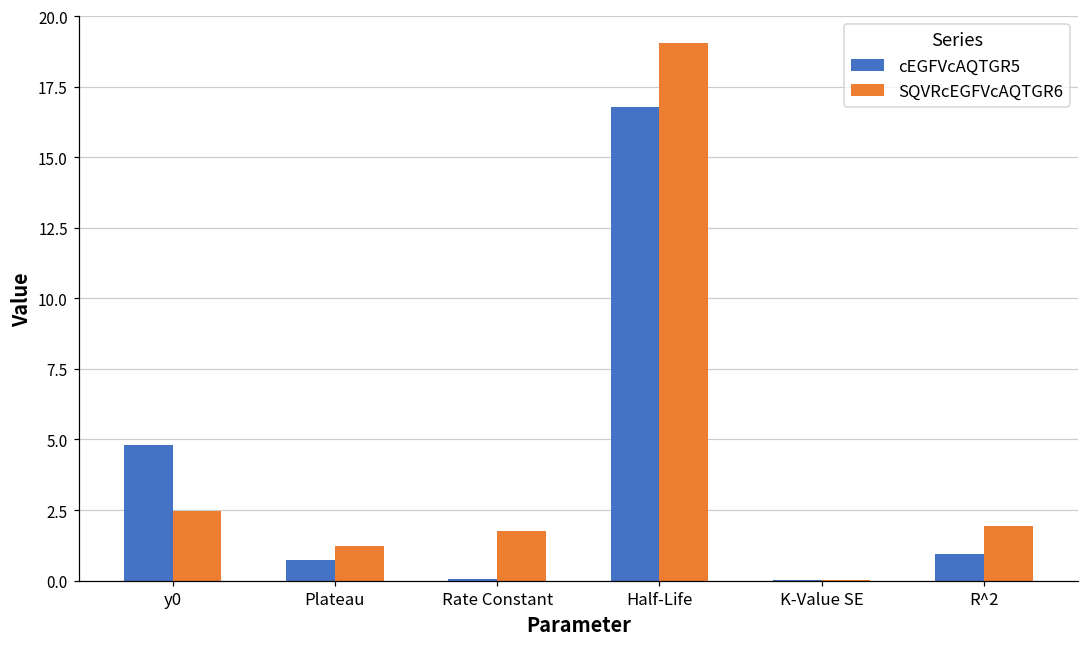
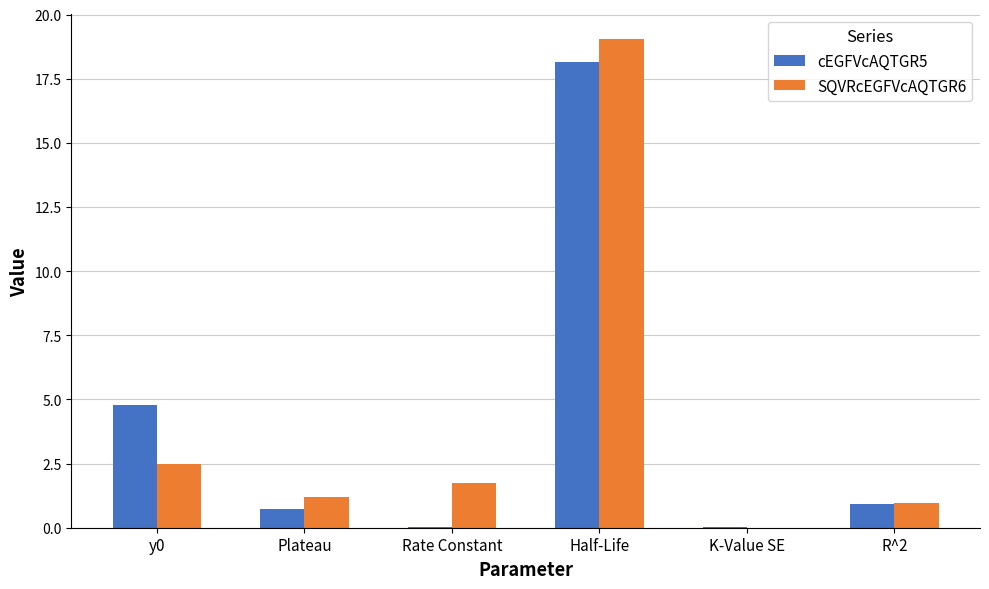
  {
    "cEGFVcAQTGR5": {
      "y0": 4.8,
      "Plateau": 0.7,
-     "Half-Life": 16.8,
+     "Half-Life": 18.2,
      "R^2": 0.9
    },
    "SQVRcEGFVcAQTGR6": {
      "y0": 2.5,
      "Plateau": 1.2,
      "Rate Constant": 1.7,
      "Half-Life": 19.1,
-     "R^2": 1.9
+     "R^2": 1.0
    }
  }
